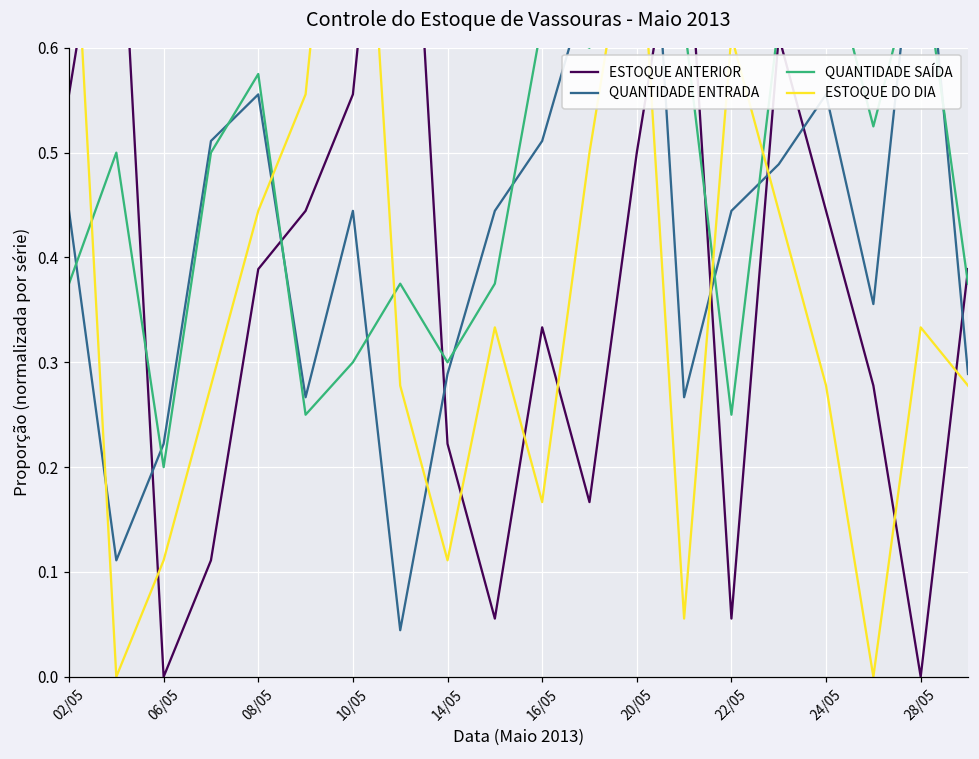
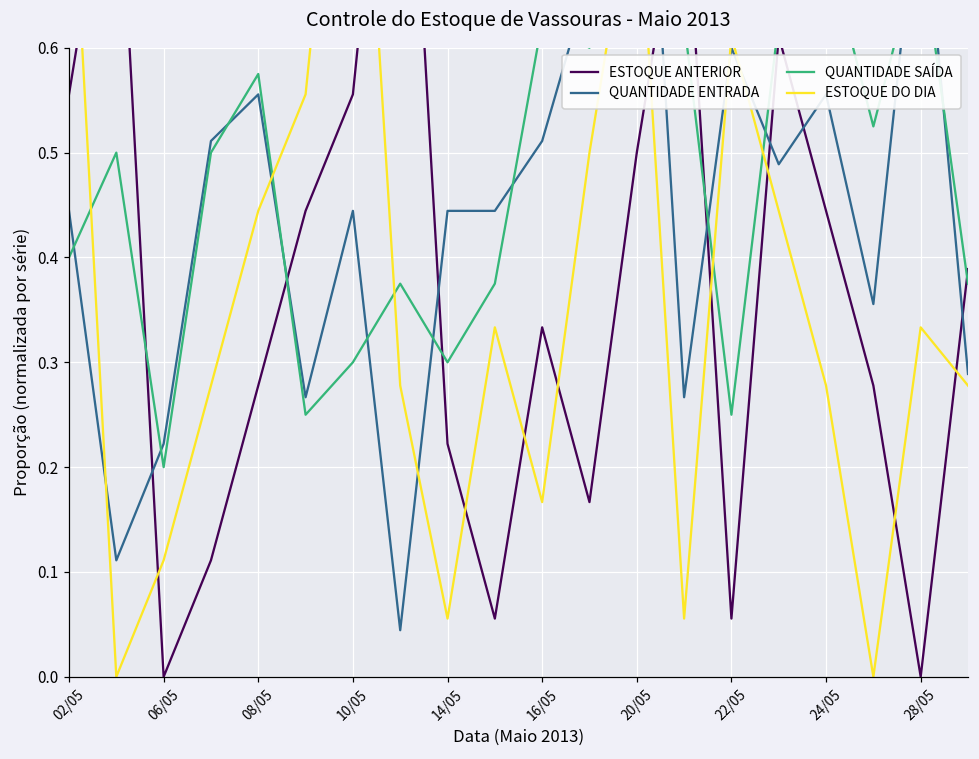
  {
    "ESTOQUE ANTERIOR": {
      "02/05": 0.56,
      "06/05": 0.00,
-     "08/05": 0.39,
+     "08/05": 0.28,
      "10/05": 0.56,
      "14/05": 0.22,
      "16/05": 0.33,
      "20/05": 0.50,
      "22/05": 0.06,
      "24/05": 0.44,
      "28/05": 0.00
    },
    "QUANTIDADE ENTRADA": {
      "02/05": 0.44,
      "06/05": 0.22,
      "08/05": 0.56,
      "10/05": 0.44,
-     "14/05": 0.29,
+     "14/05": 0.44,
      "16/05": 0.51,
-     "22/05": 0.44
+     "22/05": 0.60
    },
    "QUANTIDADE SAÍDA": {
-     "02/05": 0.38,
+     "02/05": 0.40,
      "06/05": 0.20,
      "08/05": 0.58,
      "10/05": 0.30,
      "14/05": 0.30,
      "22/05": 0.25
    },
    "ESTOQUE DO DIA": {
      "06/05": 0.11,
      "08/05": 0.44,
-     "14/05": 0.11,
+     "14/05": 0.06,
      "16/05": 0.17,
      "24/05": 0.28,
      "28/05": 0.33
    }
  }
